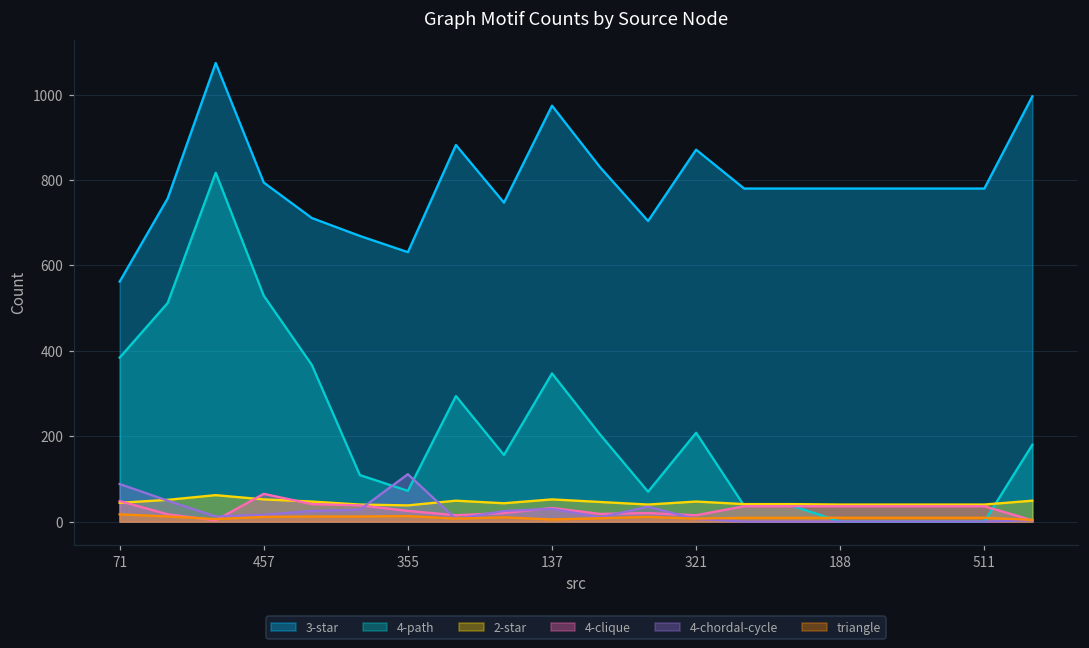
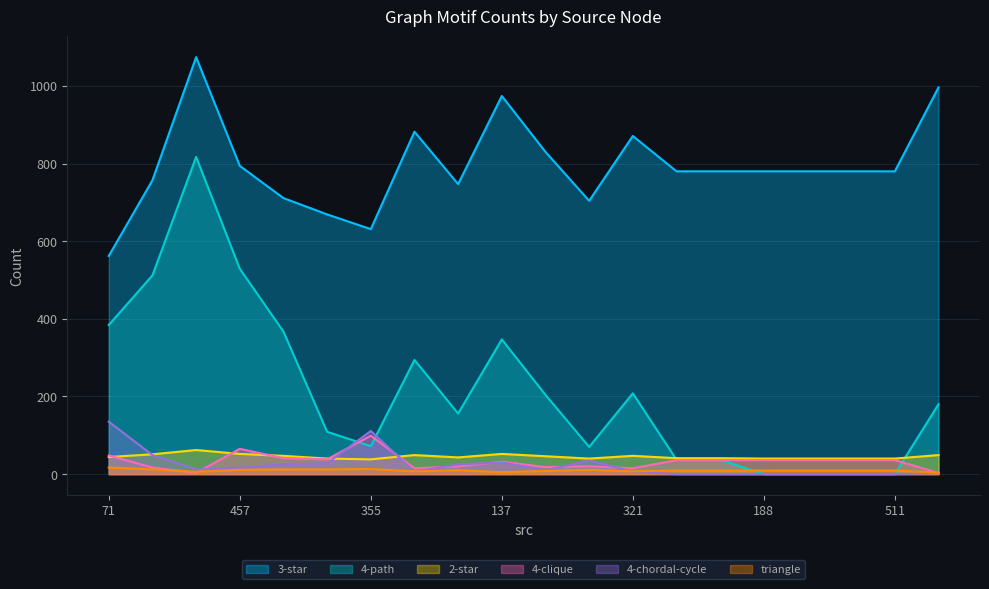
  {
    "4-clique": {
      "457": 70,
-     "355": 30,
+     "355": 100,
      "321": 20
    },
    "4-chordal-cycle": {
-     "71": 90,
+     "71": 140,
      "355": 110
    }
  }
